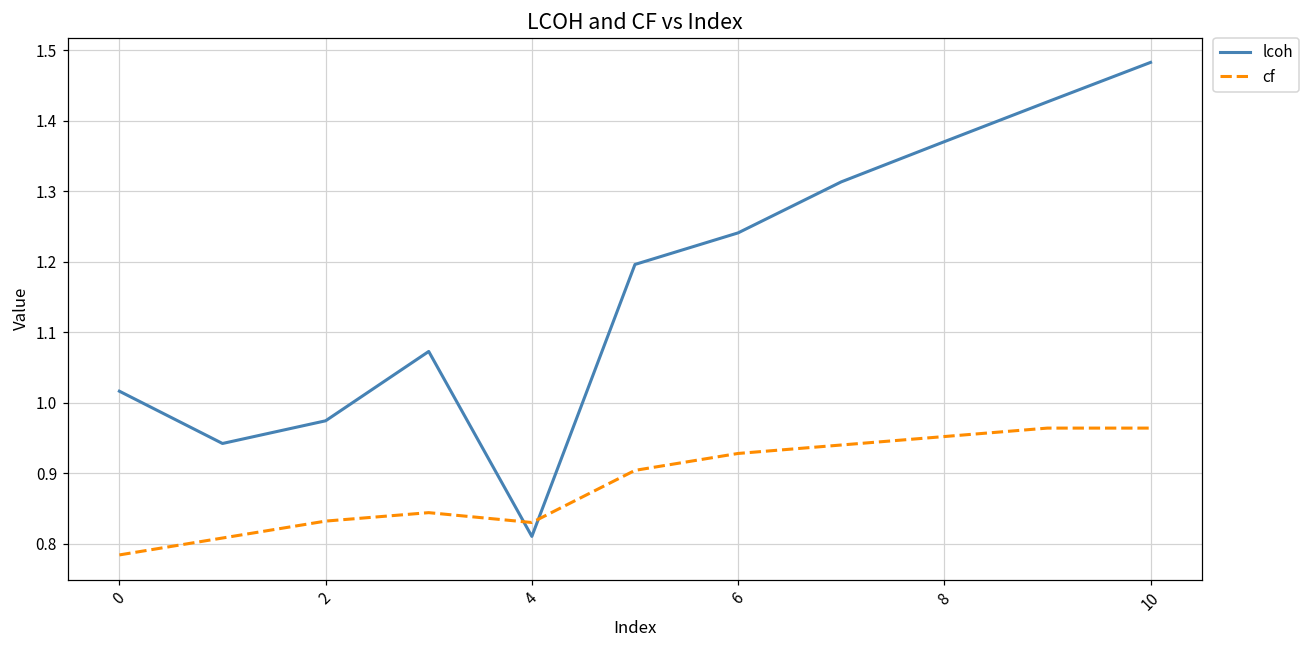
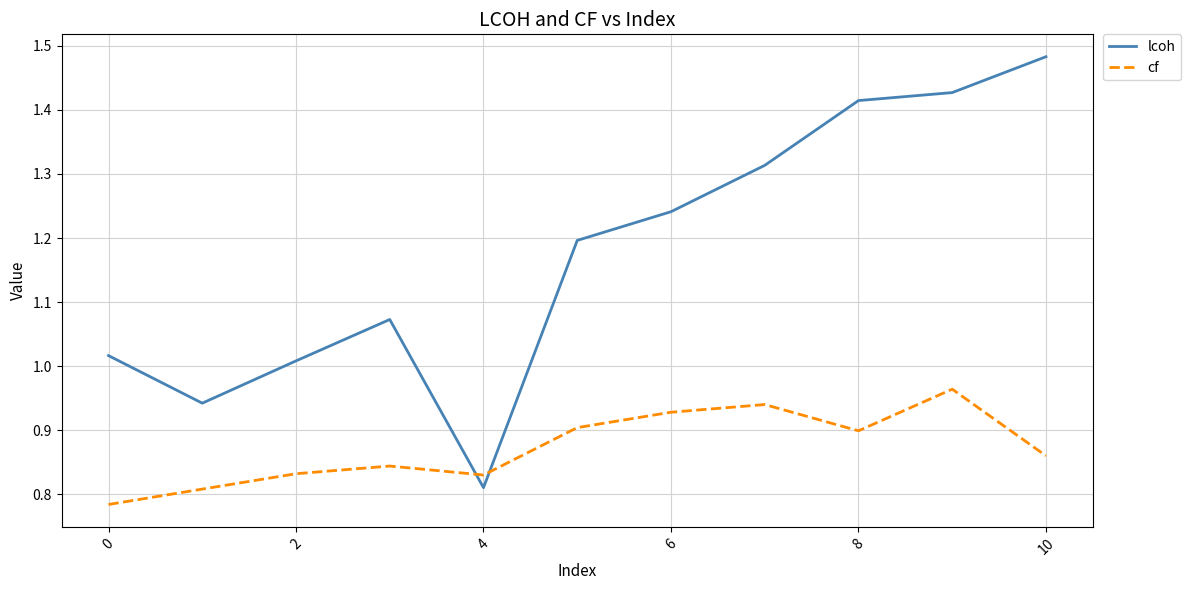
  {
    "lcoh": {
      "0": 1.02,
-     "2": 0.97,
+     "2": 1.01,
      "4": 0.81,
      "6": 1.24,
-     "8": 1.37,
+     "8": 1.41,
      "10": 1.48
    },
    "cf": {
      "0": 0.78,
      "2": 0.83,
      "4": 0.83,
      "6": 0.93,
-     "8": 0.95,
-     "10": 0.96
+     "8": 0.90,
+     "10": 0.86
    }
  }
